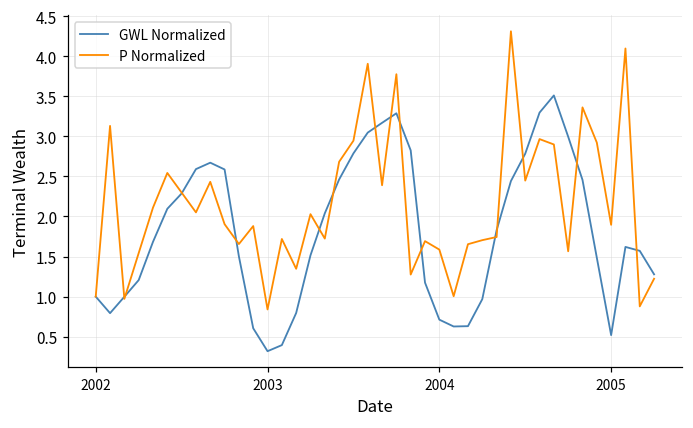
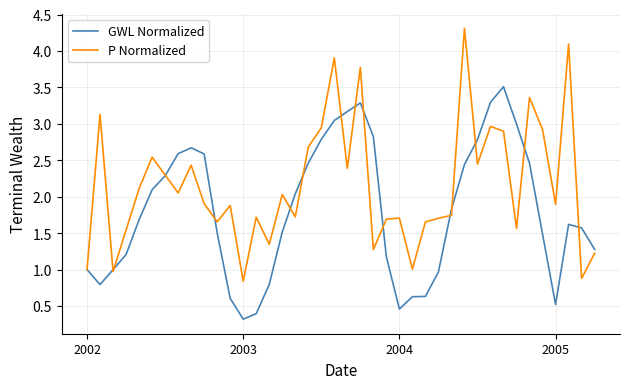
  {
    "GWL Normalized": {
      "2003": 0.3,
-     "2004": 0.7,
+     "2004": 0.5,
      "2005": 0.5
    },
    "P Normalized": {
      "2003": 0.8,
-     "2004": 1.6,
+     "2004": 1.7,
      "2005": 1.9
    }
  }
